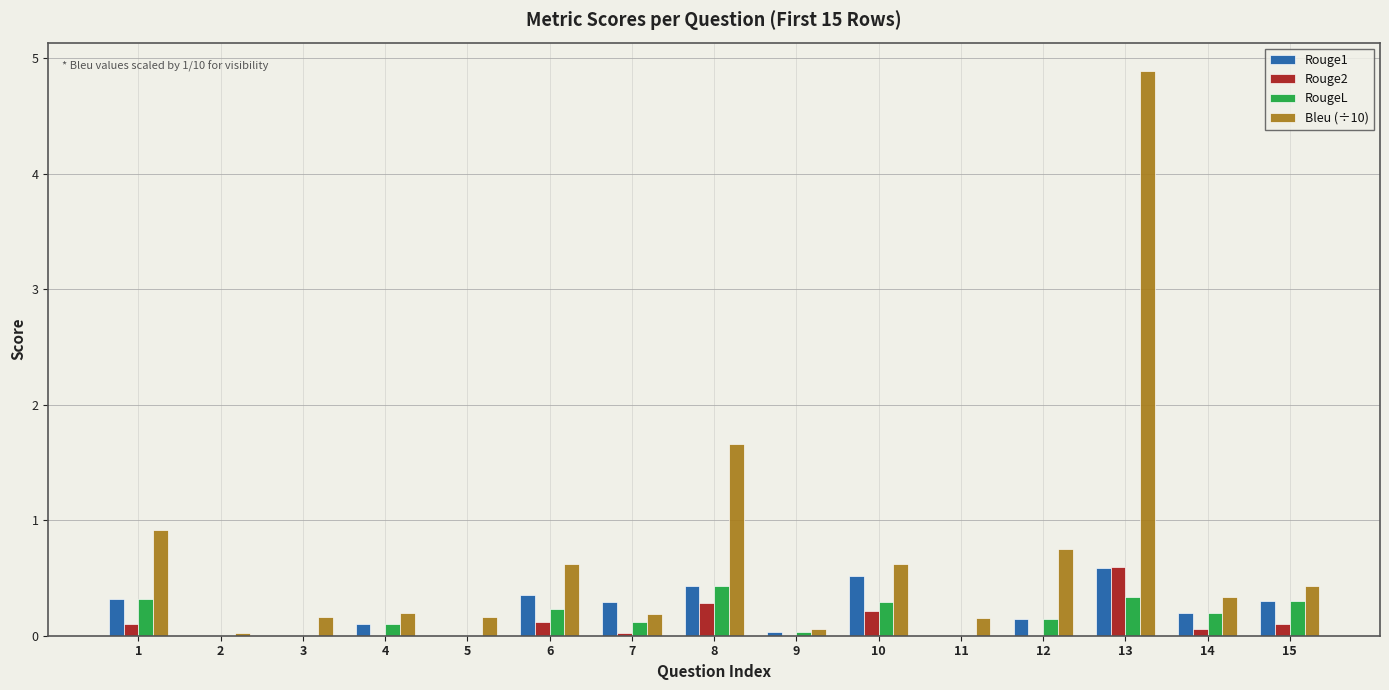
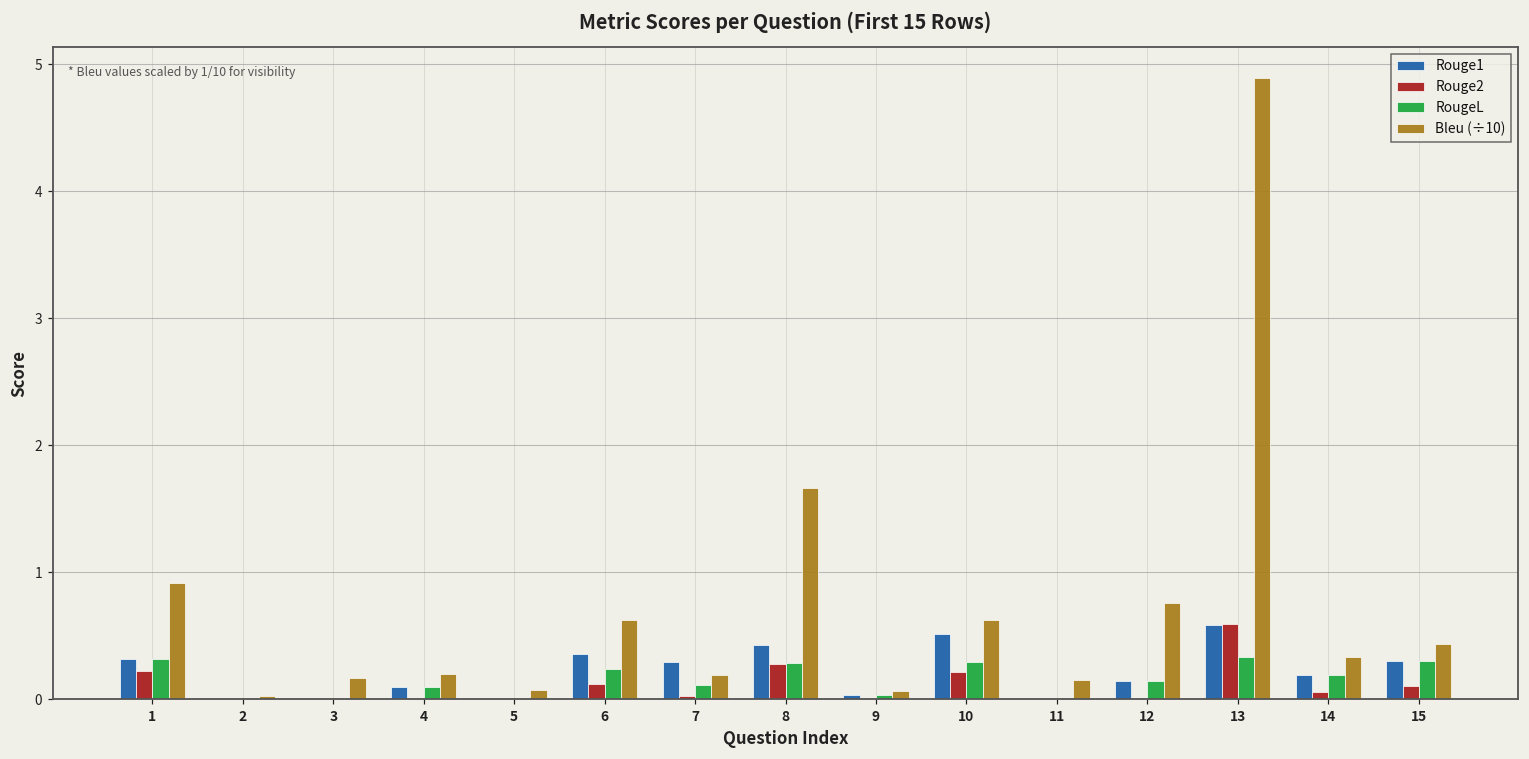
  {
    "Rouge1": {
      "1": 0.32,
      "2": 0.00,
      "3": 0.00,
      "4": 0.10,
      "5": 0.00,
      "6": 0.35,
      "7": 0.29,
      "8": 0.43,
      "9": 0.03,
      "10": 0.52,
      "11": 0.00,
      "12": 0.14,
      "13": 0.58,
      "14": 0.19,
      "15": 0.30
    },
    "Rouge2": {
-     "1": 0.10,
+     "1": 0.22,
      "2": 0.00,
      "3": 0.00,
      "4": 0.00,
      "5": 0.00,
      "6": 0.12,
      "7": 0.02,
      "8": 0.28,
      "9": 0.00,
      "10": 0.21,
      "11": 0.00,
      "12": 0.00,
      "13": 0.59,
      "14": 0.06,
      "15": 0.11
    },
    "RougeL": {
      "1": 0.32,
      "2": 0.00,
      "3": 0.00,
      "4": 0.10,
      "5": 0.00,
      "6": 0.24,
      "7": 0.12,
-     "8": 0.43,
+     "8": 0.28,
      "9": 0.03,
      "10": 0.30,
      "11": 0.00,
      "12": 0.14,
      "13": 0.33,
      "14": 0.19,
      "15": 0.30
    },
    "Bleu (÷10)": {
      "1": 0.91,
      "2": 0.03,
      "3": 0.16,
      "4": 0.20,
-     "5": 0.16,
+     "5": 0.07,
      "6": 0.63,
      "7": 0.19,
      "8": 1.66,
      "9": 0.06,
      "10": 0.63,
      "11": 0.15,
      "12": 0.76,
      "13": 4.89,
      "14": 0.34,
      "15": 0.43
    }
  }
